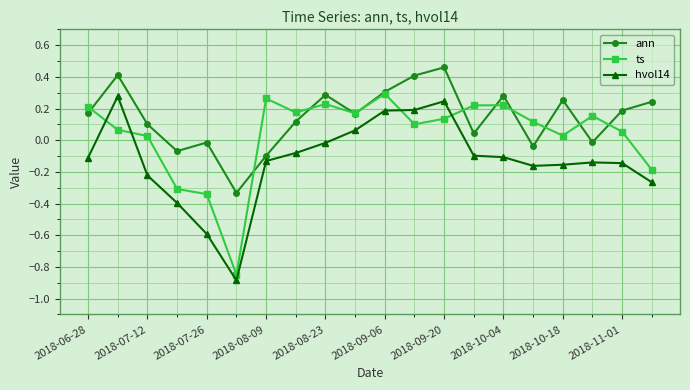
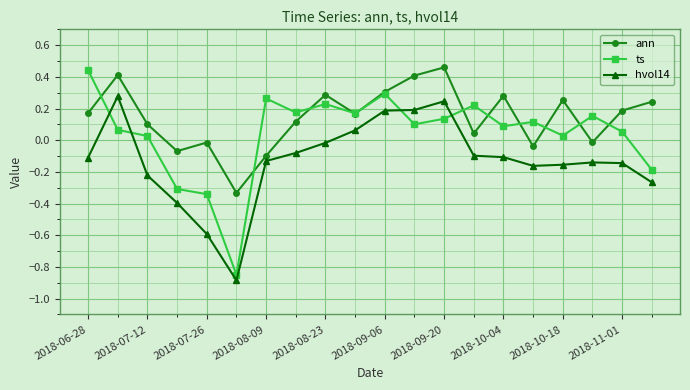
  {
    "ts": {
-     "2018-06-28": 0.21,
+     "2018-06-28": 0.44,
      "2018-07-12": 0.03,
      "2018-07-26": -0.34,
      "2018-08-09": 0.26,
      "2018-08-23": 0.23,
      "2018-09-20": 0.14,
-     "2018-10-04": 0.22,
+     "2018-10-04": 0.09,
      "2018-10-18": 0.03,
      "2018-11-01": 0.05
    }
  }
